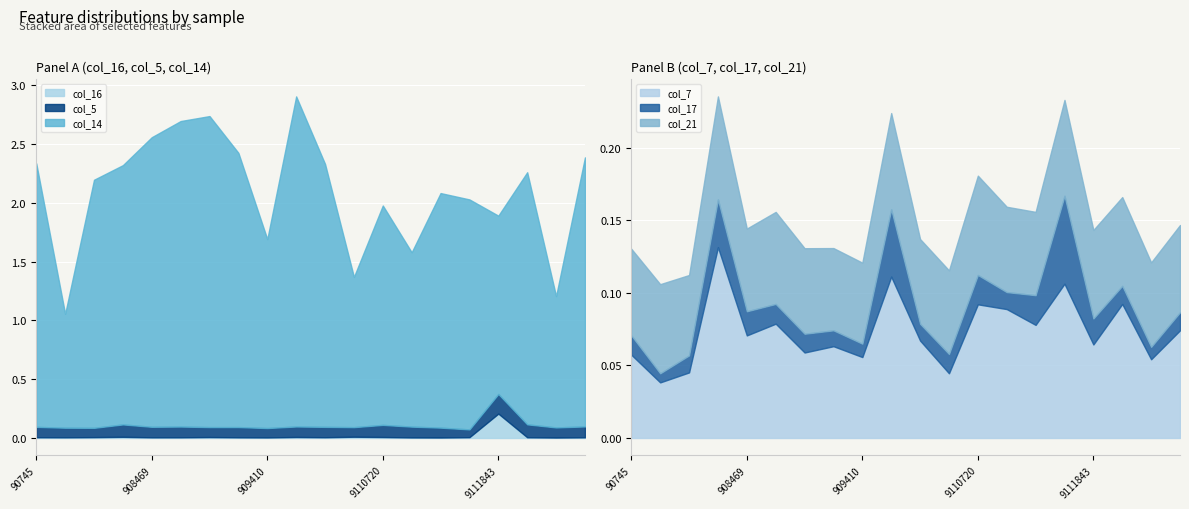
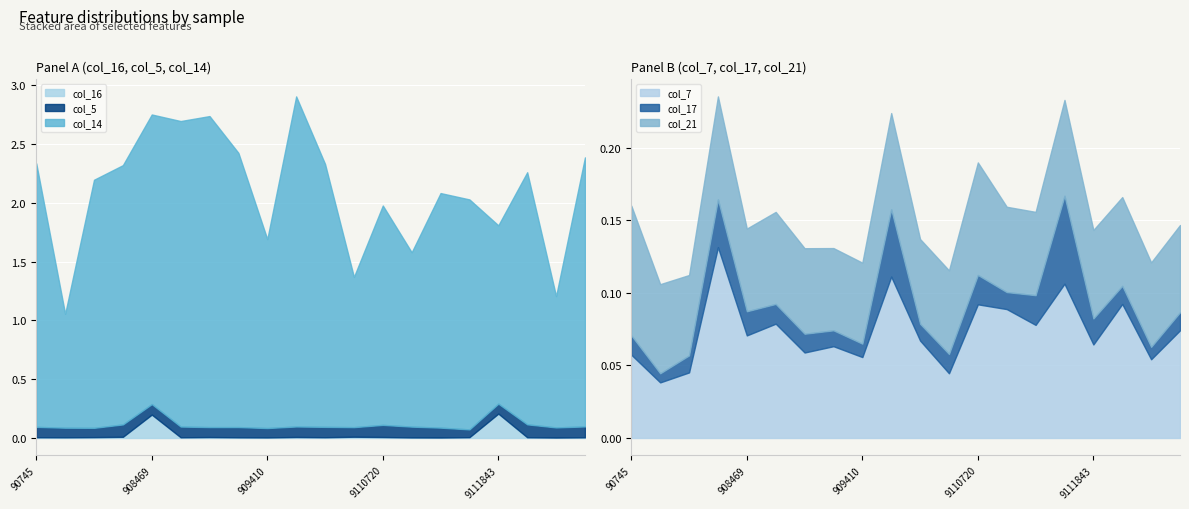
  {
    "Panel A (col_16, col_5, col_14)": {
      "col_16": {
-       "908469": 0.01,
+       "908469": 0.20,
        "9111843": 0.21
      },
      "col_5": {
        "90745": 0.09,
        "908469": 0.09,
        "909410": 0.08,
        "9110720": 0.10,
-       "9111843": 0.17
+       "9111843": 0.08
      },
      "col_14": {
        "90745": 2.24,
        "908469": 2.46,
        "909410": 1.61,
        "9110720": 1.87,
        "9111843": 1.52
      }
    },
    "Panel B (col_7, col_17, col_21)": {
      "col_7": {
        "90745": 0.057,
        "908469": 0.071,
        "909410": 0.056,
        "9110720": 0.092,
        "9111843": 0.065
      },
      "col_17": {
        "90745": 0.013,
        "908469": 0.017,
        "909410": 0.009,
        "9110720": 0.020,
        "9111843": 0.018
      },
      "col_21": {
-       "90745": 0.060,
+       "90745": 0.090,
        "908469": 0.057,
        "909410": 0.056,
-       "9110720": 0.069,
+       "9110720": 0.078,
        "9111843": 0.061
      }
    }
  }
